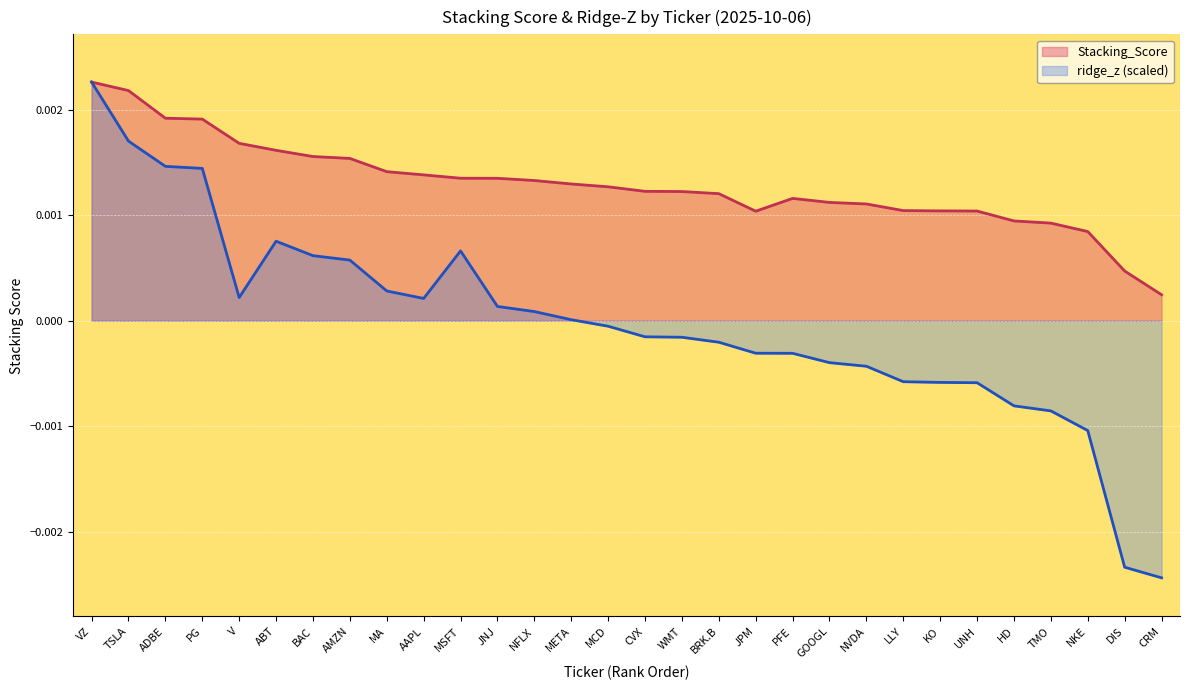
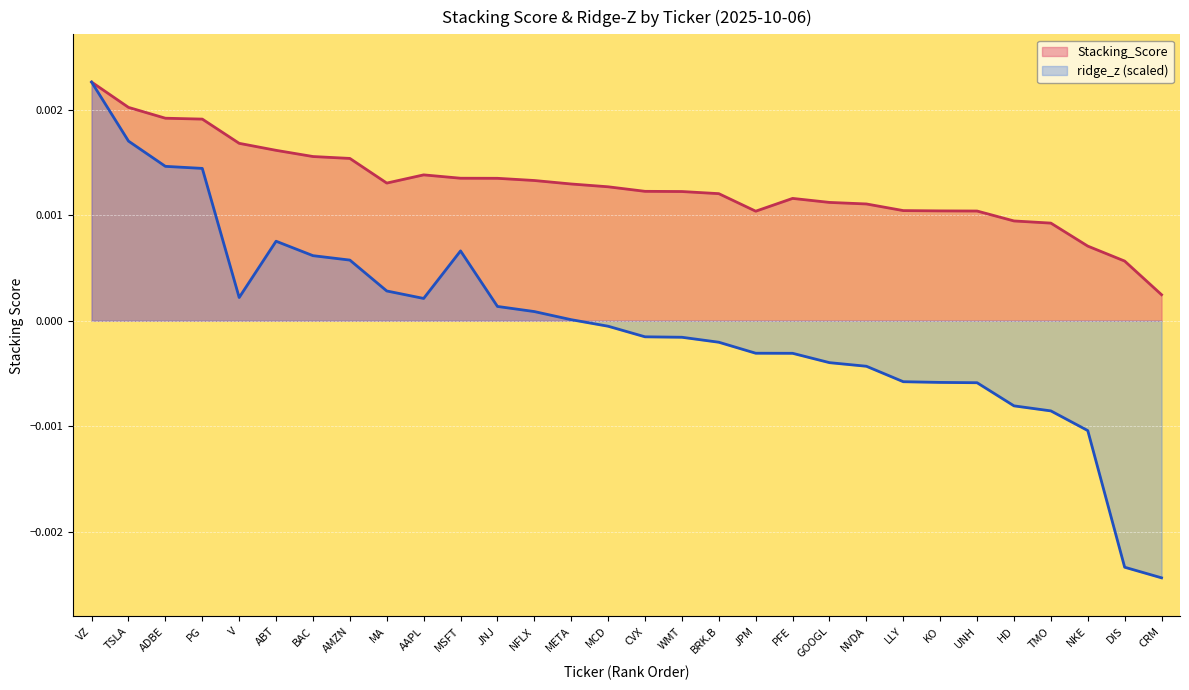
  {
    "Stacking_Score": {
-     "TSLA": 0.00218,
+     "TSLA": 0.00202,
      "ADBE": 0.00192,
      "PG": 0.00191,
      "V": 0.00168,
      "ABT": 0.00162,
      "BAC": 0.00156,
      "AMZN": 0.00154,
-     "MA": 0.00141,
+     "MA": 0.00131,
      "AAPL": 0.00138,
      "MSFT": 0.00135,
      "JNJ": 0.00135,
      "NFLX": 0.00133,
      "META": 0.00130,
      "MCD": 0.00127,
      "CVX": 0.00123,
      "WMT": 0.00123,
      "BRK.B": 0.00120,
      "JPM": 0.00104,
      "PFE": 0.00116,
      "GOOGL": 0.00112,
      "NVDA": 0.00111,
      "LLY": 0.00104,
      "KO": 0.00104,
      "UNH": 0.00104,
      "HD": 0.00095,
      "TMO": 0.00093,
-     "NKE": 0.00085,
-     "DIS": 0.00047,
+     "NKE": 0.00071,
+     "DIS": 0.00057,
      "CRM": 0.00025
    }
  }
